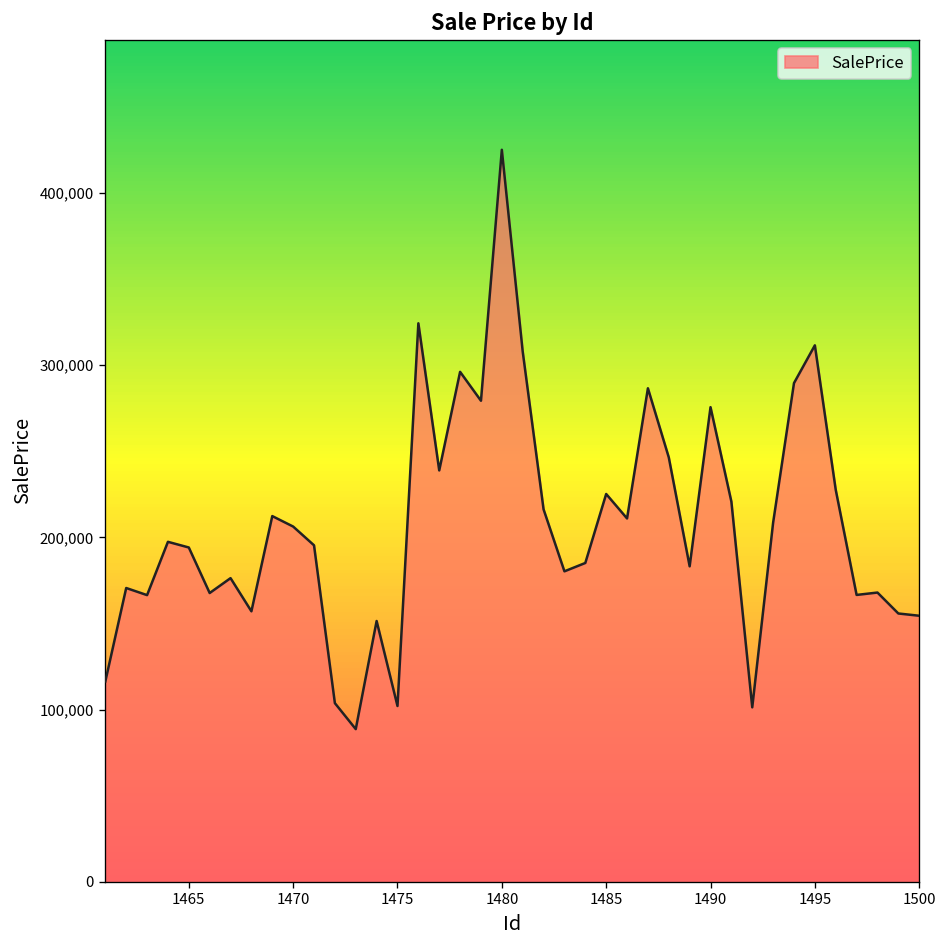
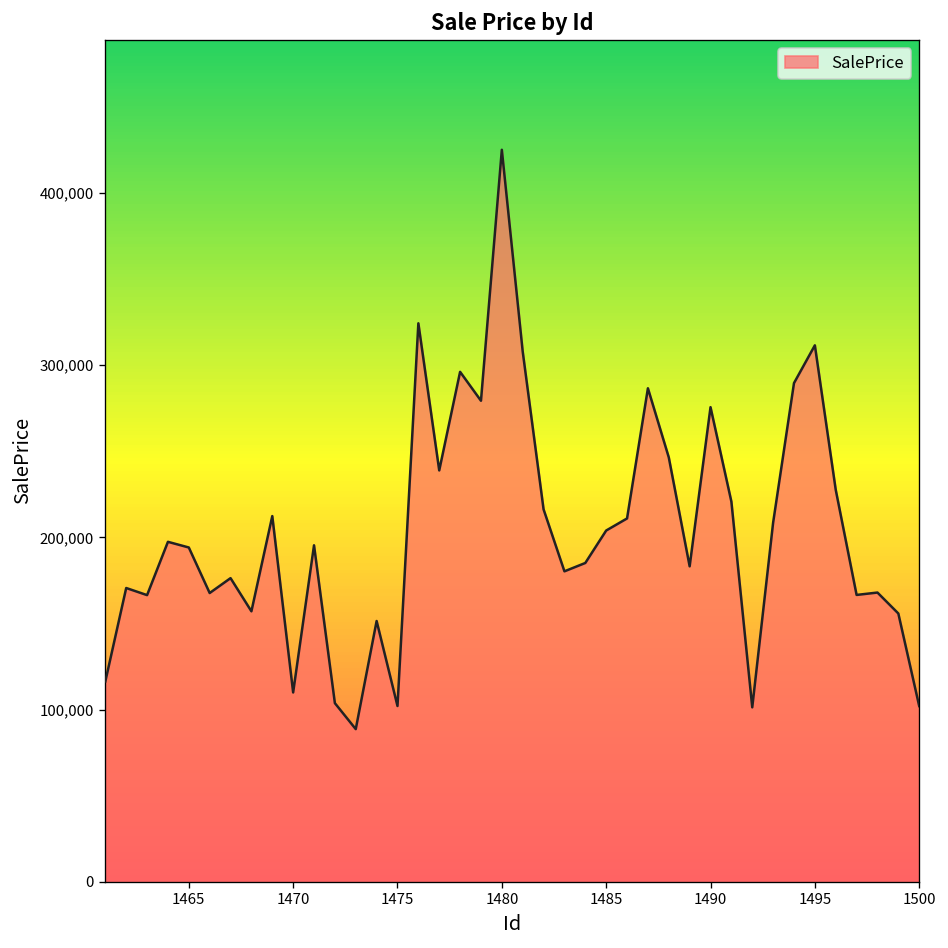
  {
    "1465": "194,000",
-   "1470": "206,000",
+   "1470": "110,000",
    "1475": "102,000",
    "1480": "425,000",
-   "1485": "225,000",
+   "1485": "204,000",
    "1490": "276,000",
    "1495": "312,000",
-   "1500": "154,000"
+   "1500": "102,000"
  }
